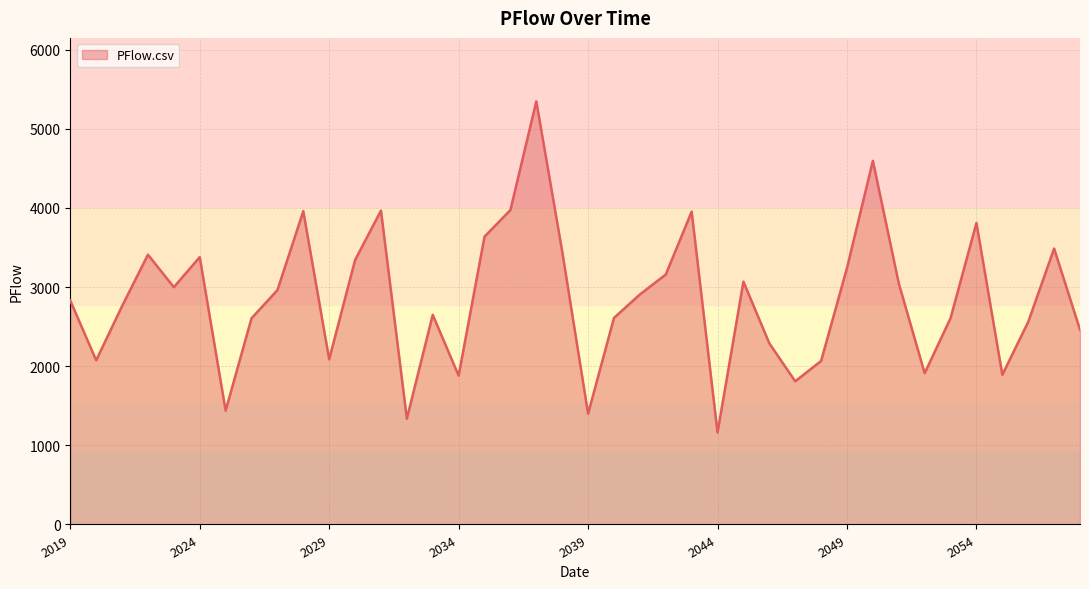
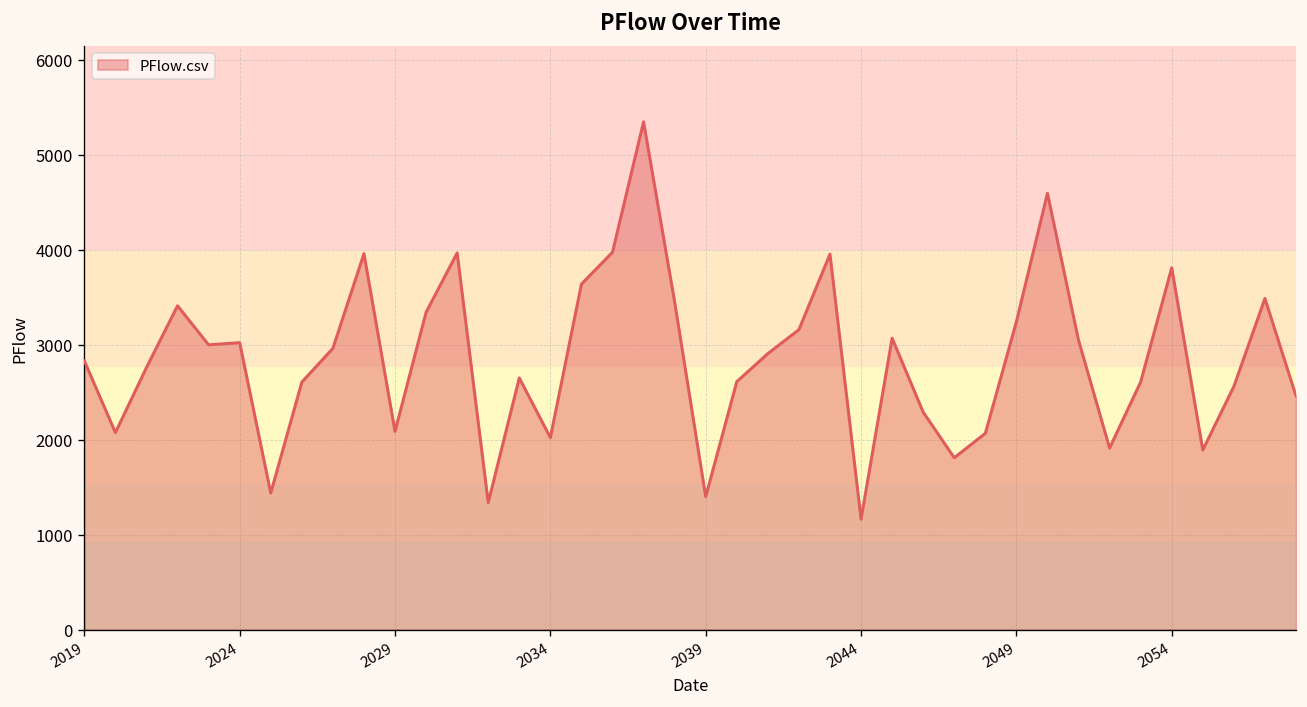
  {
    "2019": 2800,
-   "2024": 3400,
+   "2024": 3000,
    "2029": 2100,
-   "2034": 1900,
+   "2034": 2000,
    "2039": 1400,
    "2044": 1200,
    "2049": 3200,
    "2054": 3800
  }
